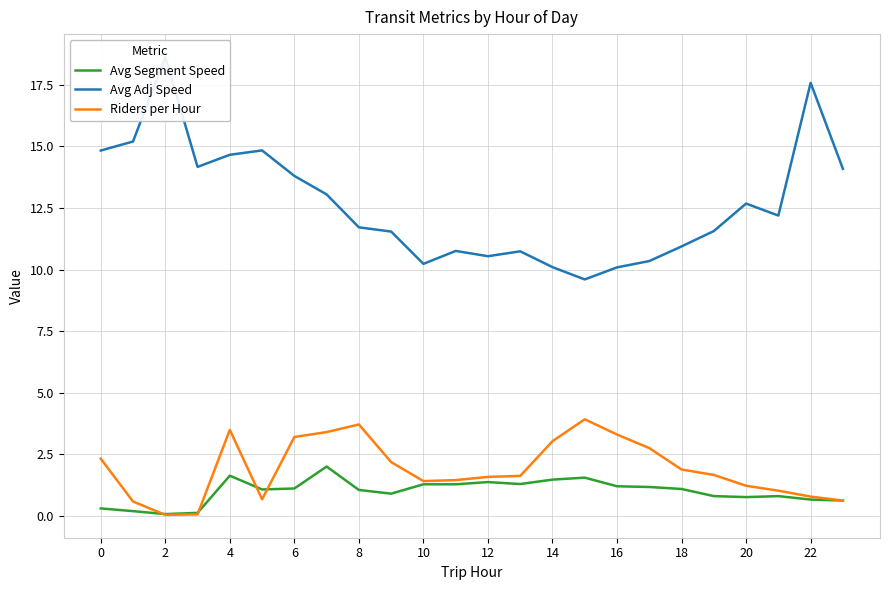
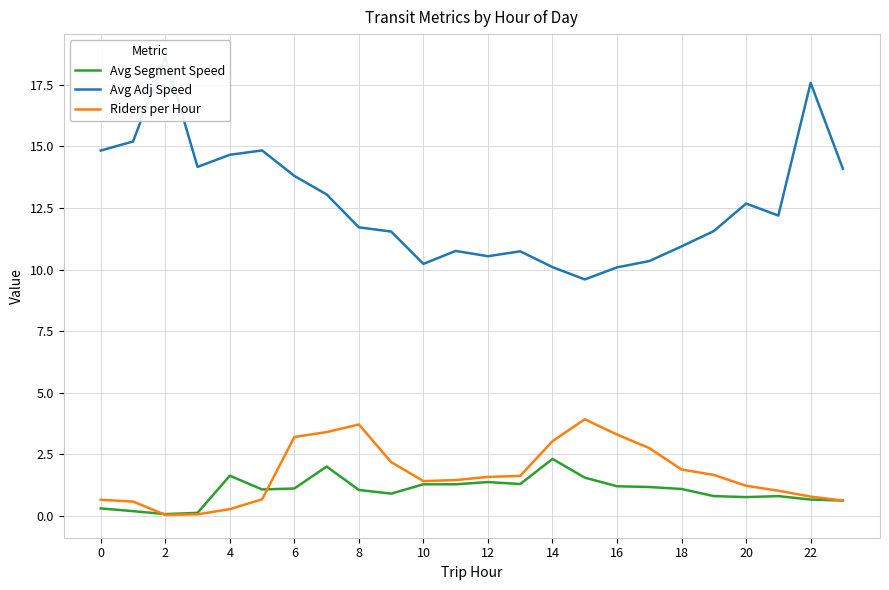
  {
    "Avg Segment Speed": {
      "0": 0.3,
      "4": 1.6,
      "6": 1.1,
      "8": 1.1,
      "10": 1.3,
      "12": 1.4,
-     "14": 1.5,
+     "14": 2.3,
      "16": 1.2,
      "18": 1.1,
      "20": 0.8,
      "22": 0.7
    },
    "Avg Adj Speed": {
      "0": 14.8,
      "4": 14.7,
      "6": 13.8,
      "8": 11.7,
      "10": 10.2,
      "12": 10.5,
      "14": 10.1,
      "16": 10.1,
      "18": 10.9,
      "20": 12.7,
      "22": 17.6
    },
    "Riders per Hour": {
-     "0": 2.3,
-     "4": 3.5,
+     "0": 0.7,
+     "4": 0.3,
      "6": 3.2,
      "8": 3.7,
      "10": 1.4,
      "12": 1.6,
      "14": 3.0,
      "16": 3.3,
      "18": 1.9,
      "20": 1.2,
      "22": 0.8
    }
  }
